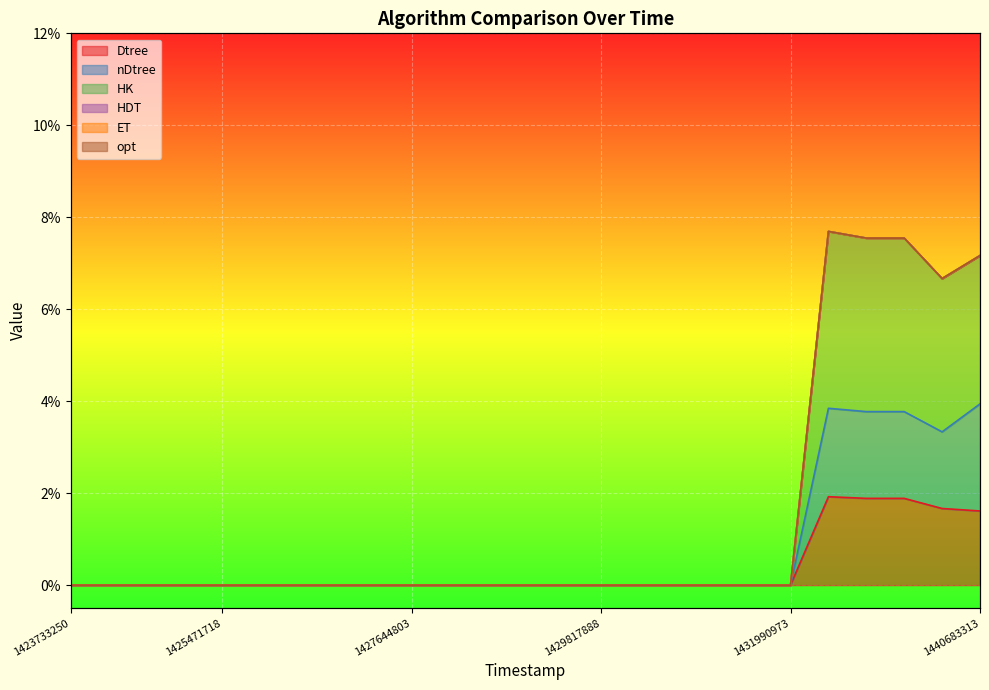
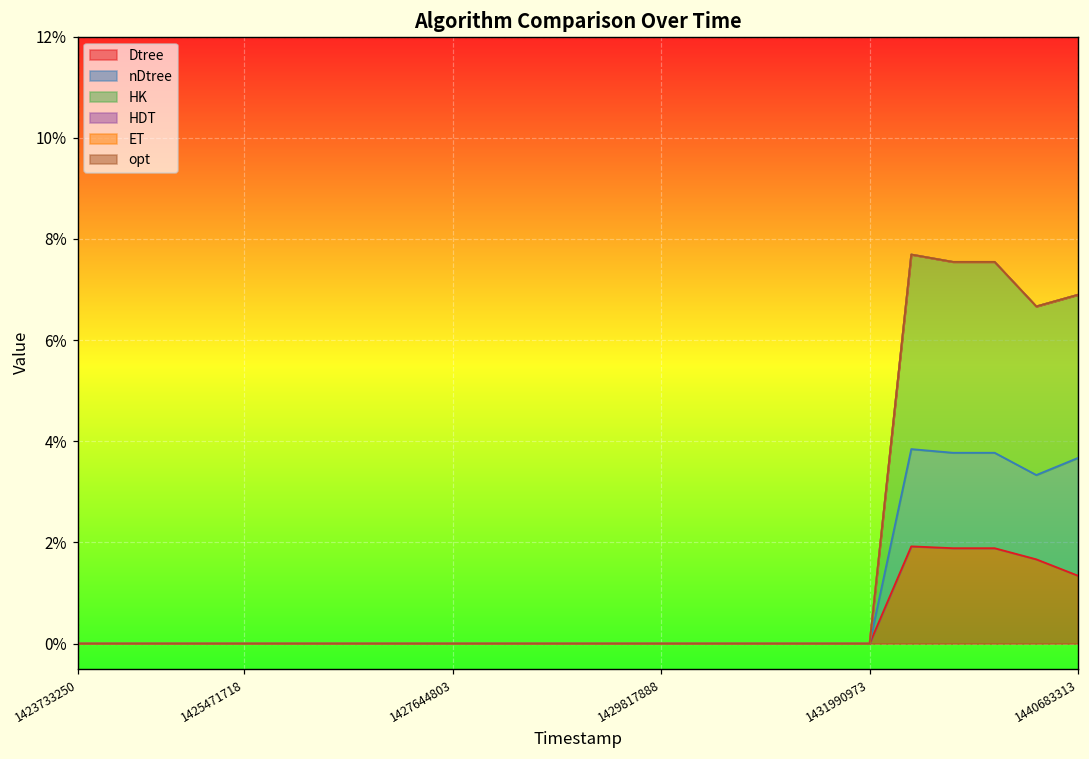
  {
    "Dtree": {
-     "1440683313": "1.6%"
+     "1440683313": "1.3%"
    },
    "nDtree": {
      "1440683313": "2.3%"
    }
  }
